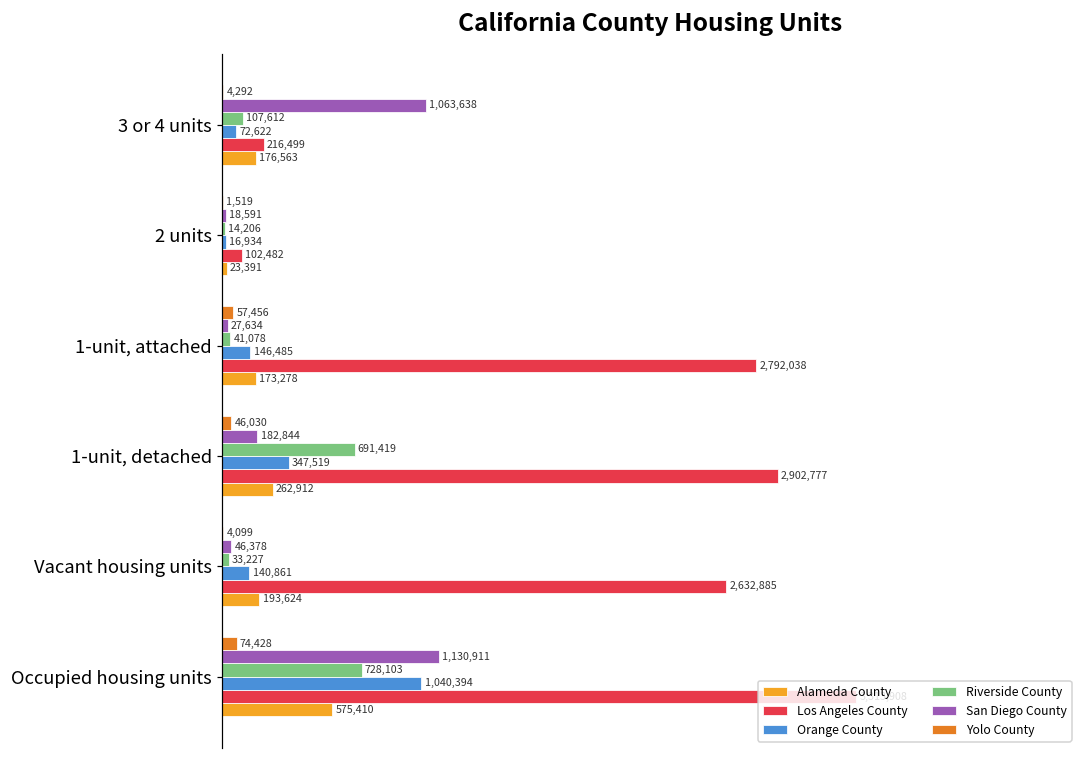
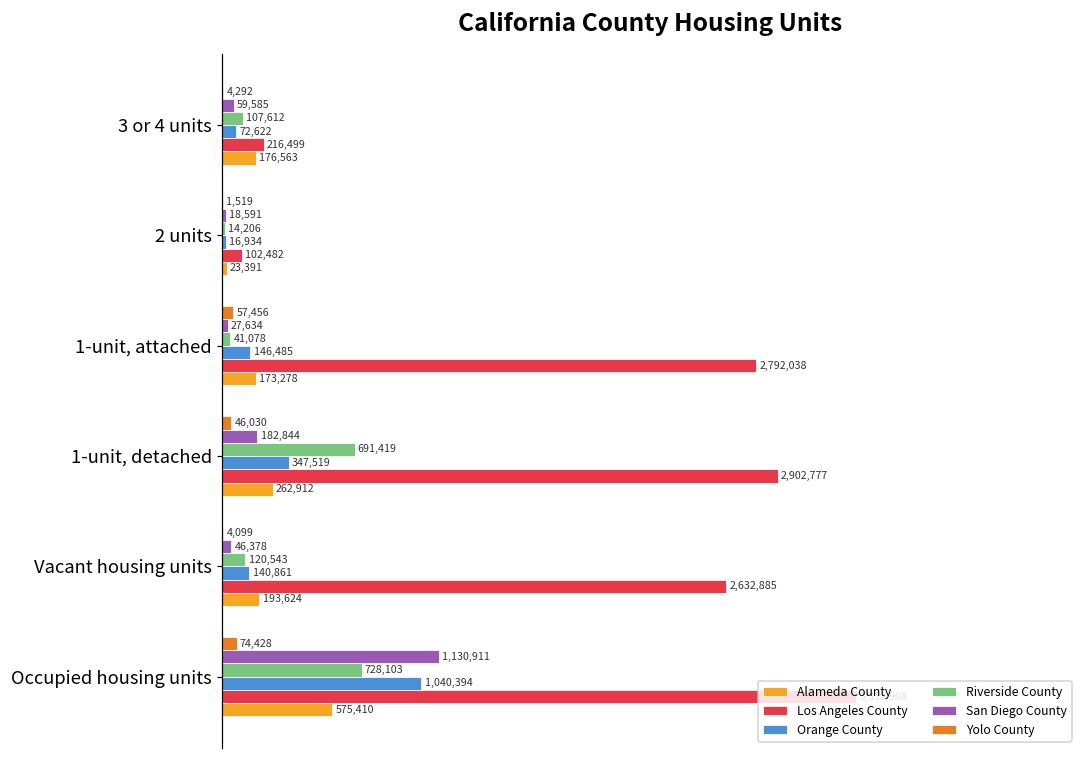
  {
    "Riverside County": {
-     "Vacant housing units": "33,227"
+     "Vacant housing units": "120,543"
    },
    "San Diego County": {
-     "3 or 4 units": "1,063,638"
+     "3 or 4 units": "59,585"
    }
  }
